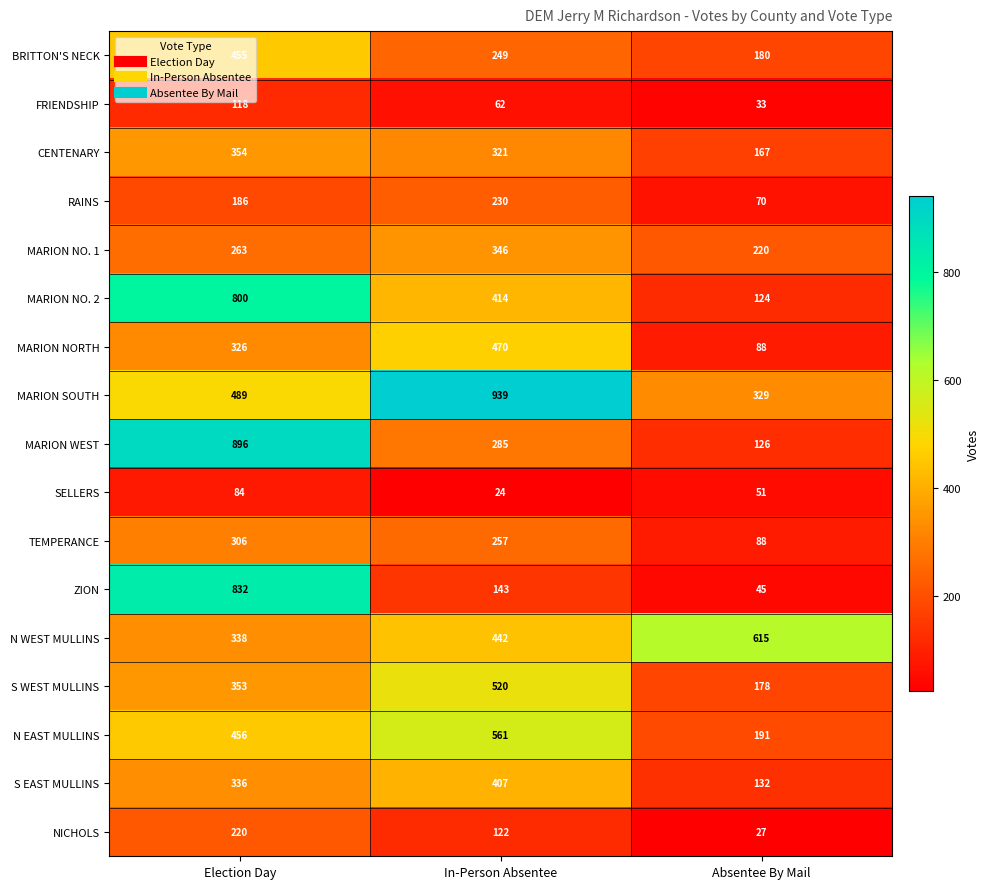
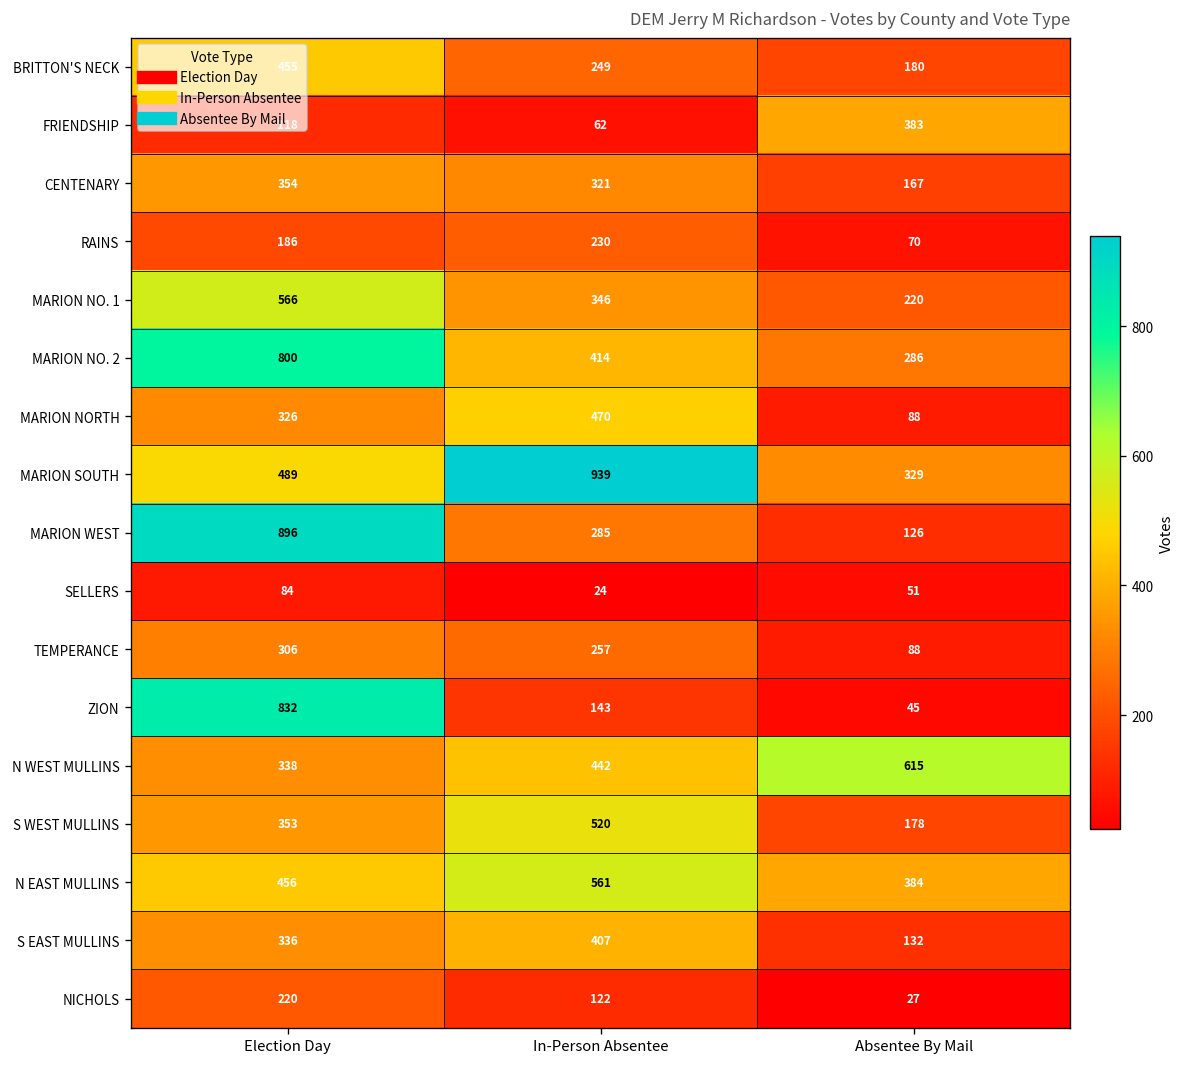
  {
    "BRITTON'S NECK": {
      "In-Person Absentee": 249,
      "Absentee By Mail": 180
    },
    "FRIENDSHIP": {
      "In-Person Absentee": 62,
-     "Absentee By Mail": 33
+     "Absentee By Mail": 383
    },
    "CENTENARY": {
      "Election Day": 354,
      "In-Person Absentee": 321,
      "Absentee By Mail": 167
    },
    "RAINS": {
      "Election Day": 186,
      "In-Person Absentee": 230,
      "Absentee By Mail": 70
    },
    "MARION NO. 1": {
-     "Election Day": 263,
+     "Election Day": 566,
      "In-Person Absentee": 346,
      "Absentee By Mail": 220
    },
    "MARION NO. 2": {
      "Election Day": 800,
      "In-Person Absentee": 414,
-     "Absentee By Mail": 124
+     "Absentee By Mail": 286
    },
    "MARION NORTH": {
      "Election Day": 326,
      "In-Person Absentee": 470,
      "Absentee By Mail": 88
    },
    "MARION SOUTH": {
      "Election Day": 489,
      "In-Person Absentee": 939,
      "Absentee By Mail": 329
    },
    "MARION WEST": {
      "Election Day": 896,
      "In-Person Absentee": 285,
      "Absentee By Mail": 126
    },
    "SELLERS": {
      "Election Day": 84,
      "In-Person Absentee": 24,
      "Absentee By Mail": 51
    },
    "TEMPERANCE": {
      "Election Day": 306,
      "In-Person Absentee": 257,
      "Absentee By Mail": 88
    },
    "ZION": {
      "Election Day": 832,
      "In-Person Absentee": 143,
      "Absentee By Mail": 45
    },
    "N WEST MULLINS": {
      "Election Day": 338,
      "In-Person Absentee": 442,
      "Absentee By Mail": 615
    },
    "S WEST MULLINS": {
      "Election Day": 353,
      "In-Person Absentee": 520,
      "Absentee By Mail": 178
    },
    "N EAST MULLINS": {
      "Election Day": 456,
      "In-Person Absentee": 561,
-     "Absentee By Mail": 191
+     "Absentee By Mail": 384
    },
    "S EAST MULLINS": {
      "Election Day": 336,
      "In-Person Absentee": 407,
      "Absentee By Mail": 132
    },
    "NICHOLS": {
      "Election Day": 220,
      "In-Person Absentee": 122,
      "Absentee By Mail": 27
    }
  }
